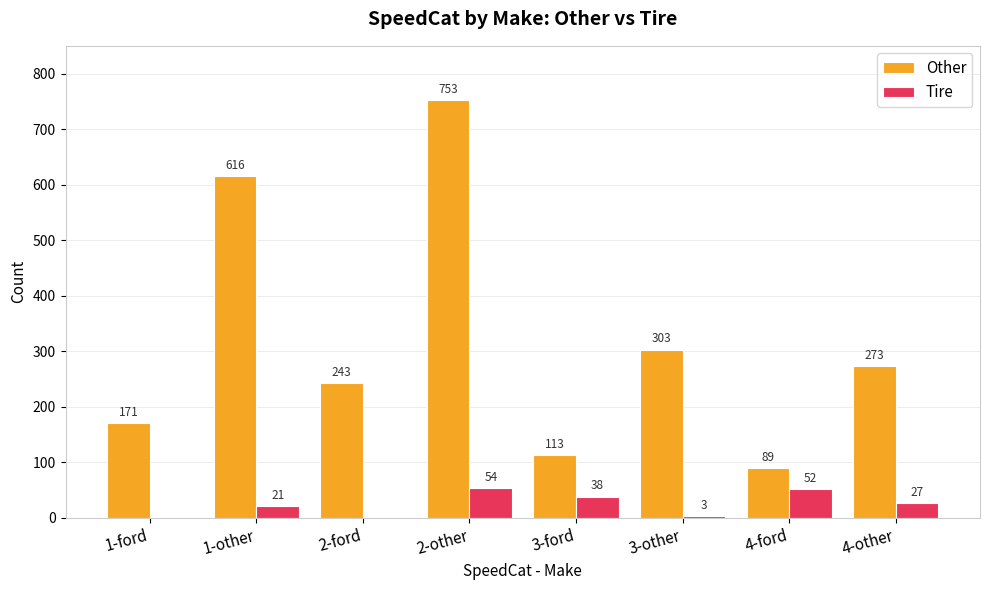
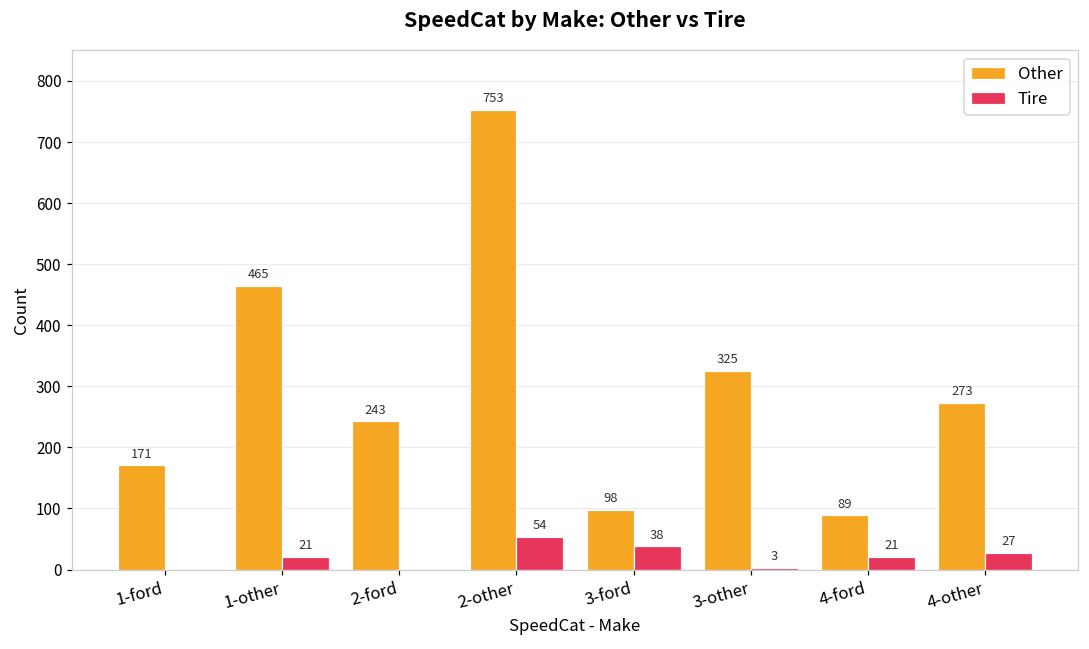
  {
    "Other": {
      "1-ford": 171,
-     "1-other": 616,
+     "1-other": 465,
      "2-ford": 243,
      "2-other": 753,
-     "3-ford": 113,
-     "3-other": 303,
+     "3-ford": 98,
+     "3-other": 325,
      "4-ford": 89,
      "4-other": 273
    },
    "Tire": {
      "1-other": 21,
      "2-other": 54,
      "3-ford": 38,
      "3-other": 3,
-     "4-ford": 52,
+     "4-ford": 21,
      "4-other": 27
    }
  }
